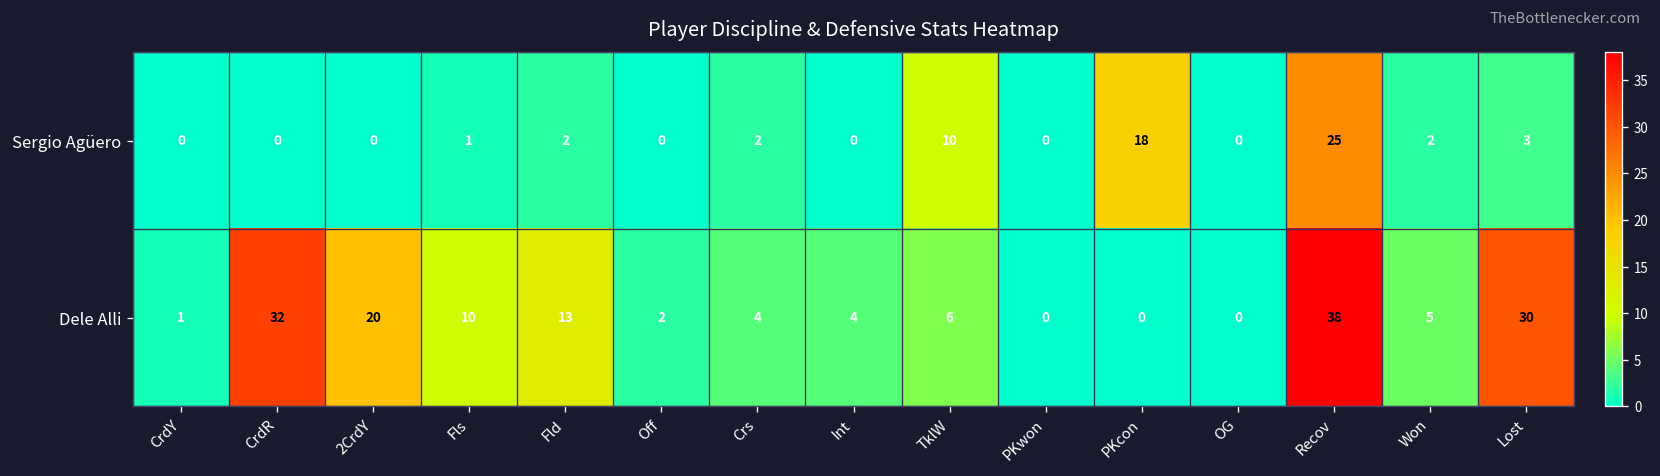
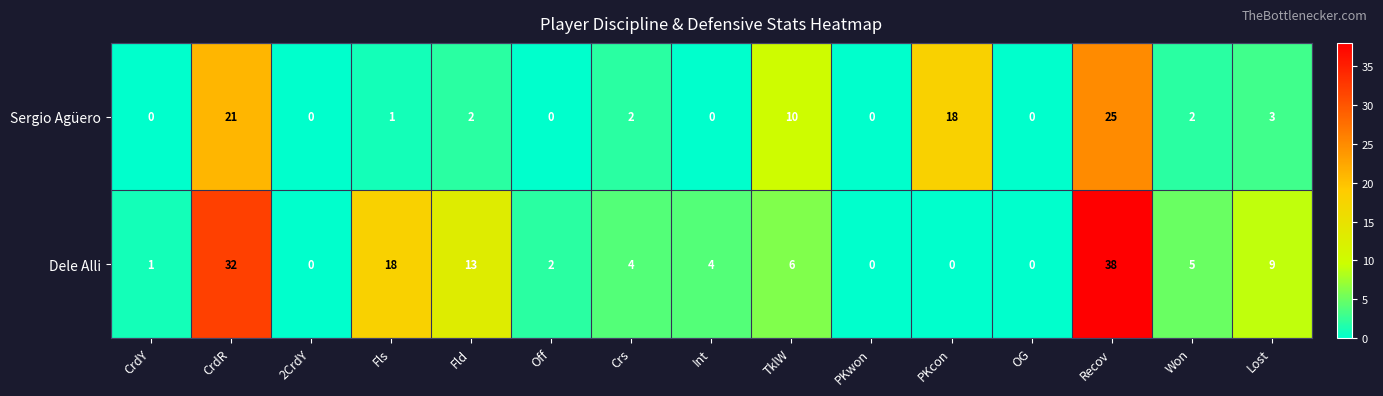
  {
    "Sergio Agüero": {
      "CrdY": 0,
-     "CrdR": 0,
+     "CrdR": 21,
      "2CrdY": 0,
      "Fls": 1,
      "Fld": 2,
      "Off": 0,
      "Crs": 2,
      "Int": 0,
      "TklW": 10,
      "PKwon": 0,
      "PKcon": 18,
      "OG": 0,
      "Recov": 25,
      "Won": 2,
      "Lost": 3
    },
    "Dele Alli": {
      "CrdY": 1,
      "CrdR": 32,
-     "2CrdY": 20,
-     "Fls": 10,
+     "2CrdY": 0,
+     "Fls": 18,
      "Fld": 13,
      "Off": 2,
      "Crs": 4,
      "Int": 4,
      "TklW": 6,
      "PKwon": 0,
      "PKcon": 0,
      "OG": 0,
      "Recov": 38,
      "Won": 5,
-     "Lost": 30
+     "Lost": 9
    }
  }
